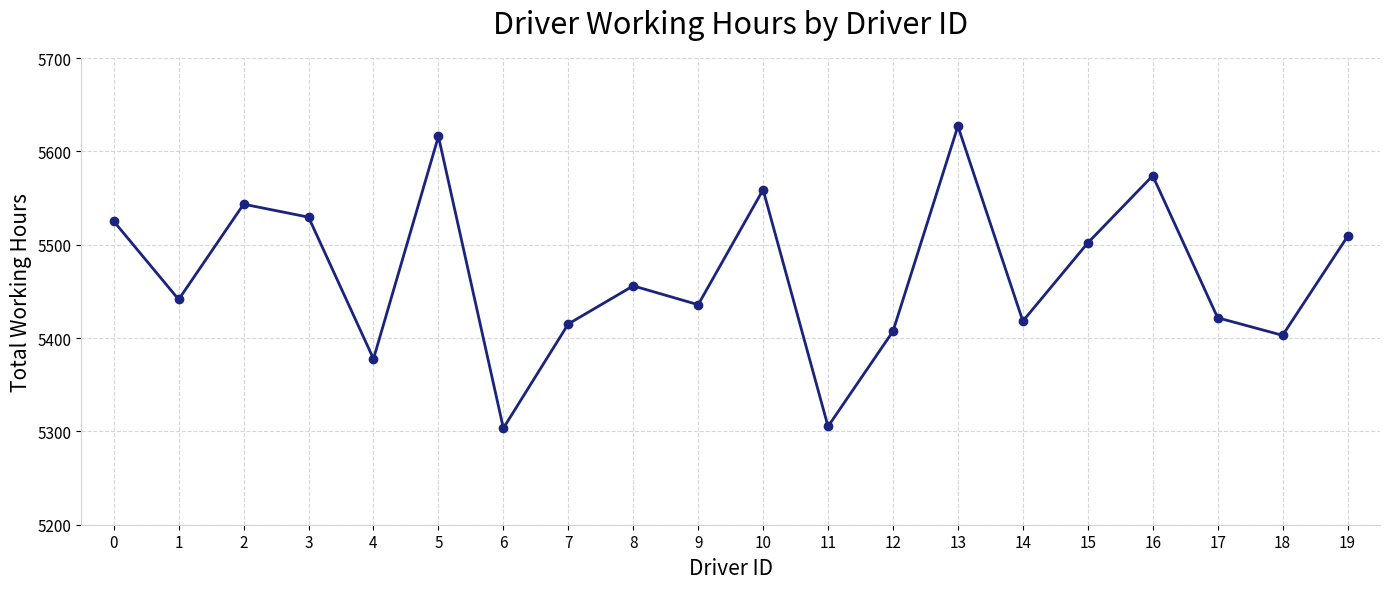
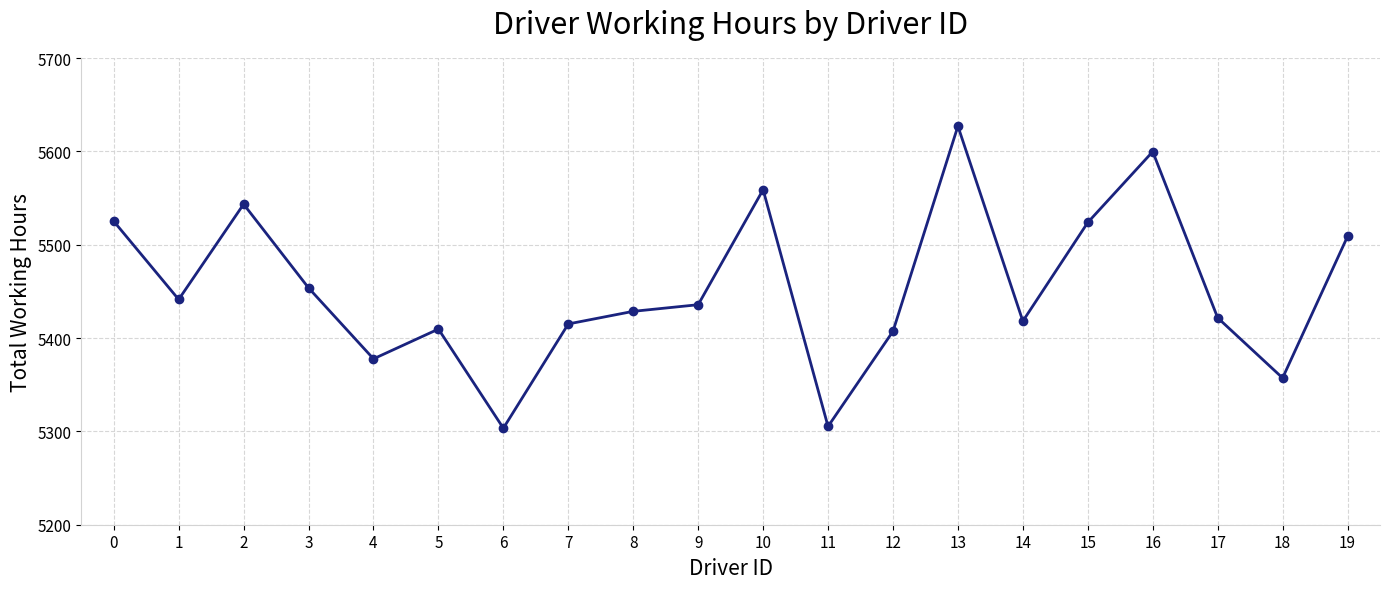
  {
    "0": 5530,
    "1": 5440,
    "2": 5540,
-   "3": 5530,
+   "3": 5450,
    "4": 5380,
-   "5": 5620,
+   "5": 5410,
    "6": 5300,
    "7": 5420,
-   "8": 5460,
+   "8": 5430,
    "9": 5440,
    "10": 5560,
    "11": 5310,
    "12": 5410,
    "13": 5630,
    "14": 5420,
-   "15": 5500,
-   "16": 5570,
+   "15": 5520,
+   "16": 5600,
    "17": 5420,
-   "18": 5400,
+   "18": 5360,
    "19": 5510
  }
